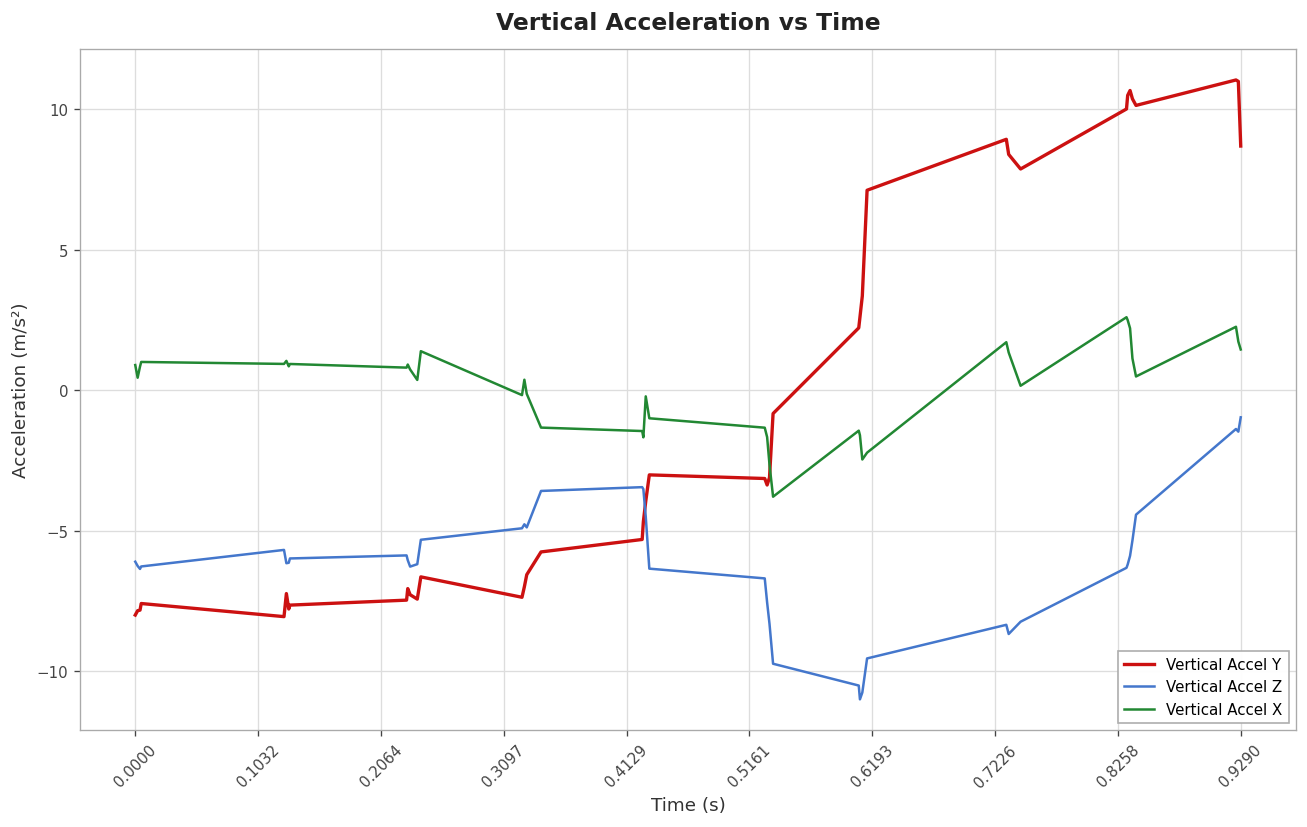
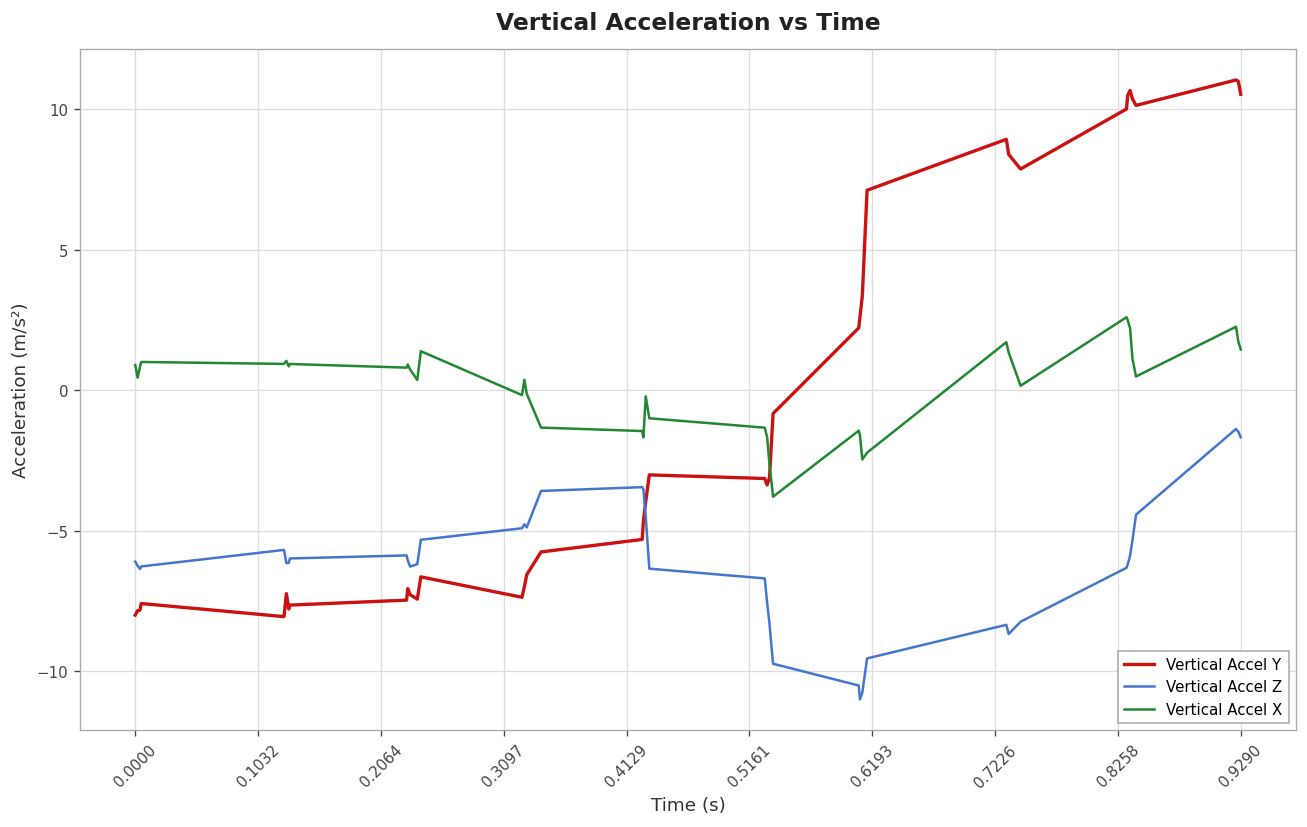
  {
    "Vertical Accel Y": {
      "0.0000": -8.0,
-     "0.9290": 8.7
+     "0.9290": 10.5
    },
    "Vertical Accel Z": {
      "0.0000": -6.1,
-     "0.9290": -1.0
+     "0.9290": -1.7
    },
    "Vertical Accel X": {
      "0.0000": 0.9,
      "0.9290": 1.5
    }
  }
